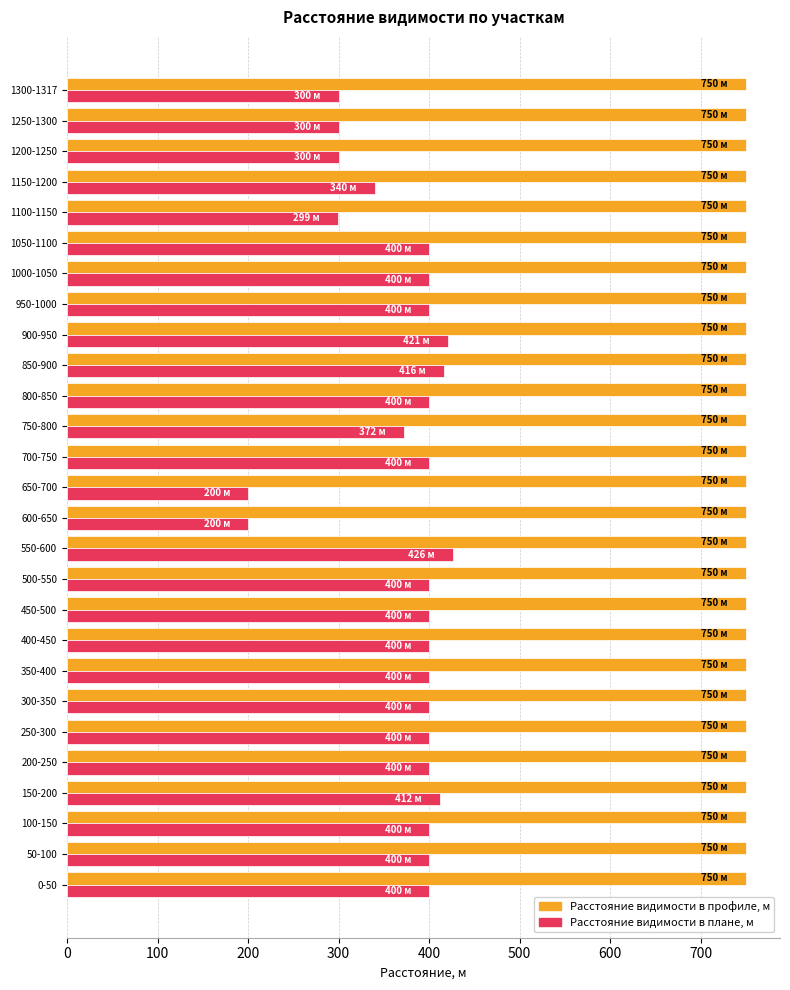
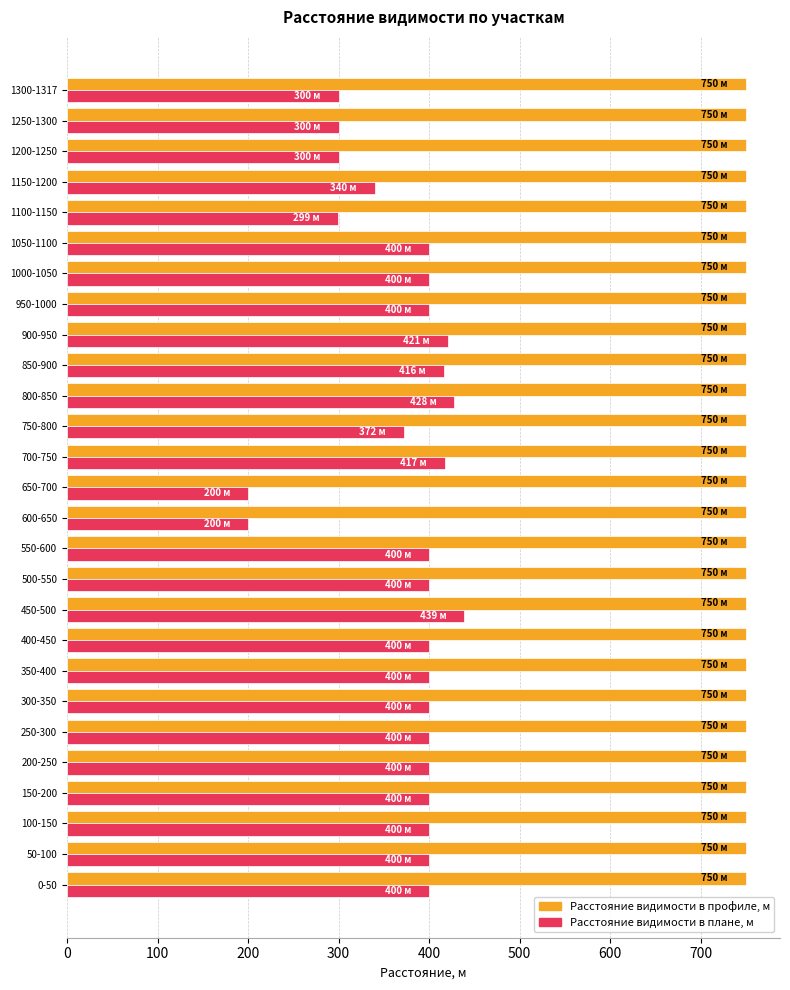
  {
    "Расстояние видимости в профиле, м": {
      "1300-1317": 750,
      "1250-1300": 750,
      "1200-1250": 750,
      "1150-1200": 750,
      "1100-1150": 750,
      "1050-1100": 750,
      "1000-1050": 750,
      "950-1000": 750,
      "900-950": 750,
      "850-900": 750,
      "800-850": 750,
      "750-800": 750,
      "700-750": 750,
      "650-700": 750,
      "600-650": 750,
      "550-600": 750,
      "500-550": 750,
      "450-500": 750,
      "400-450": 750,
      "350-400": 750,
      "300-350": 750,
      "250-300": 750,
      "200-250": 750,
      "150-200": 750,
      "100-150": 750,
      "50-100": 750,
      "0-50": 750
    },
    "Расстояние видимости в плане, м": {
      "1300-1317": 300,
      "1250-1300": 300,
      "1200-1250": 300,
      "1150-1200": 340,
      "1100-1150": 299,
      "1050-1100": 400,
      "1000-1050": 400,
      "950-1000": 400,
      "900-950": 421,
      "850-900": 416,
-     "800-850": 400,
+     "800-850": 428,
      "750-800": 372,
-     "700-750": 400,
+     "700-750": 417,
      "650-700": 200,
      "600-650": 200,
-     "550-600": 426,
+     "550-600": 400,
      "500-550": 400,
-     "450-500": 400,
+     "450-500": 439,
      "400-450": 400,
      "350-400": 400,
      "300-350": 400,
      "250-300": 400,
      "200-250": 400,
-     "150-200": 412,
+     "150-200": 400,
      "100-150": 400,
      "50-100": 400,
      "0-50": 400
    }
  }
